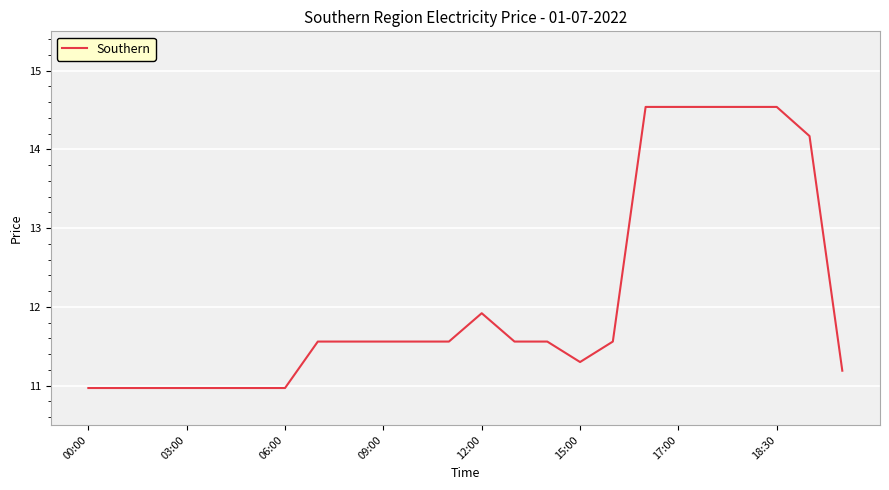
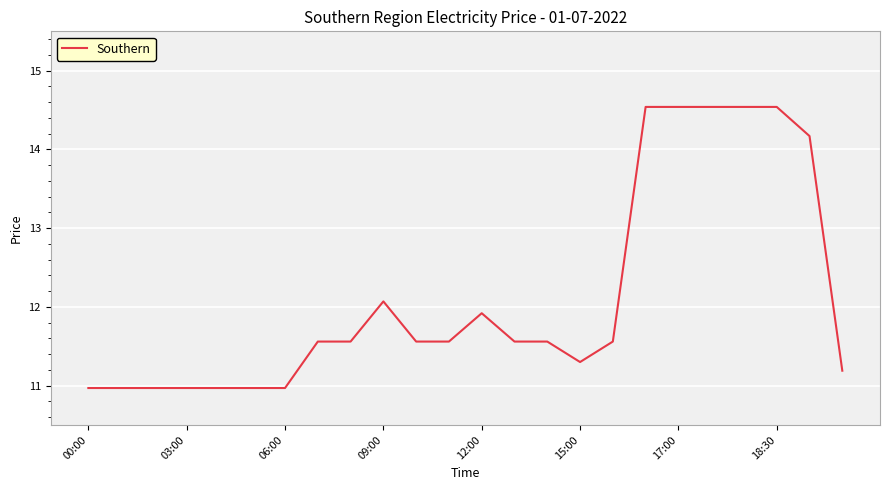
  {
    "00:00": 11.0,
    "03:00": 11.0,
    "06:00": 11.0,
-   "09:00": 11.6,
+   "09:00": 12.1,
    "12:00": 11.9,
    "15:00": 11.3,
    "17:00": 14.5,
    "18:30": 14.5
  }
